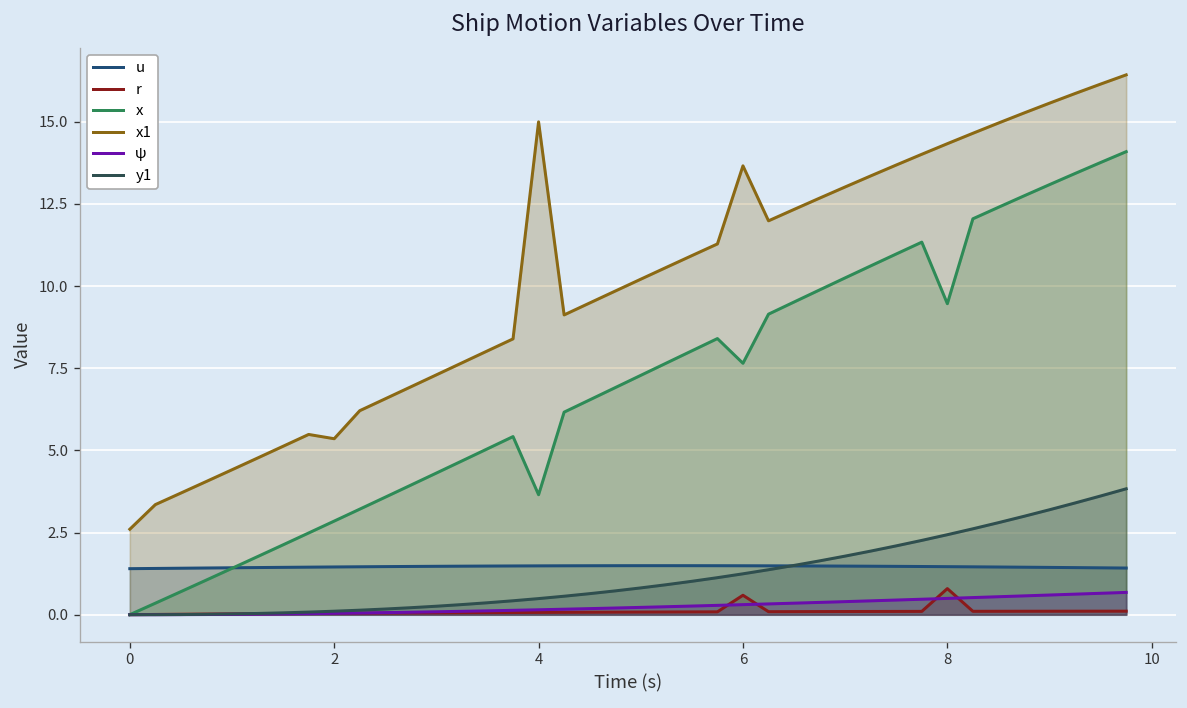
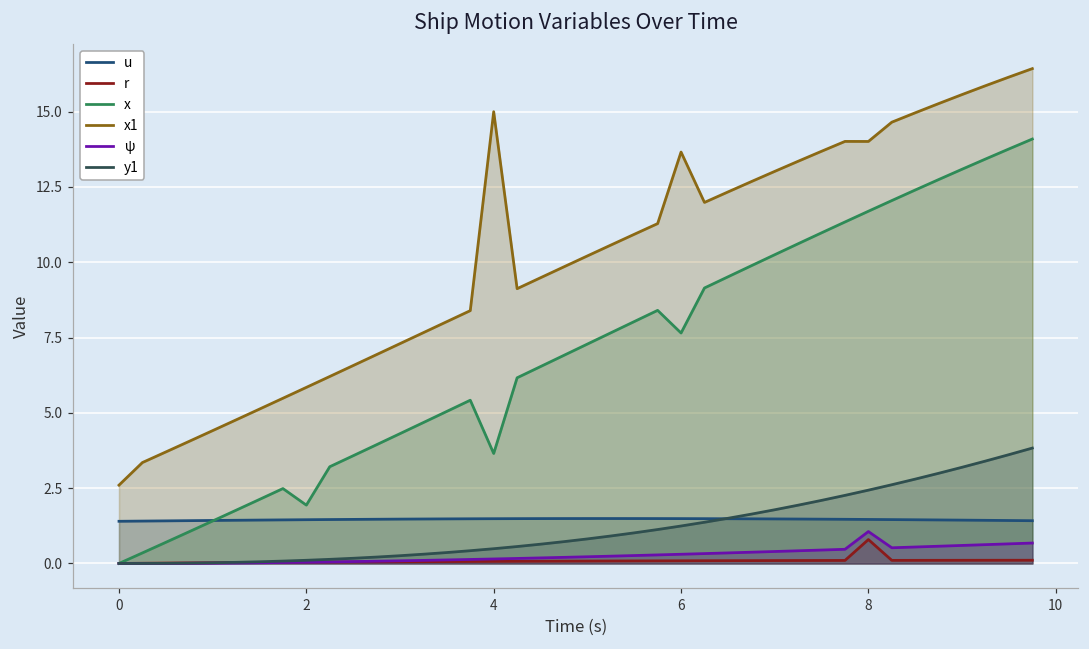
  {
    "r": {
-     "6": 0.6,
+     "6": 0.1,
      "8": 0.8
    },
    "x": {
-     "2": 2.8,
+     "2": 1.9,
      "4": 3.7,
      "6": 7.7,
-     "8": 9.5
+     "8": 11.7
    },
    "x1": {
      "0": 2.6,
-     "2": 5.4,
+     "2": 5.8,
      "4": 15.0,
      "6": 13.7,
-     "8": 14.3
+     "8": 14.0
    },
    "ψ": {
      "6": 0.3,
-     "8": 0.5
+     "8": 1.1
    }
  }
